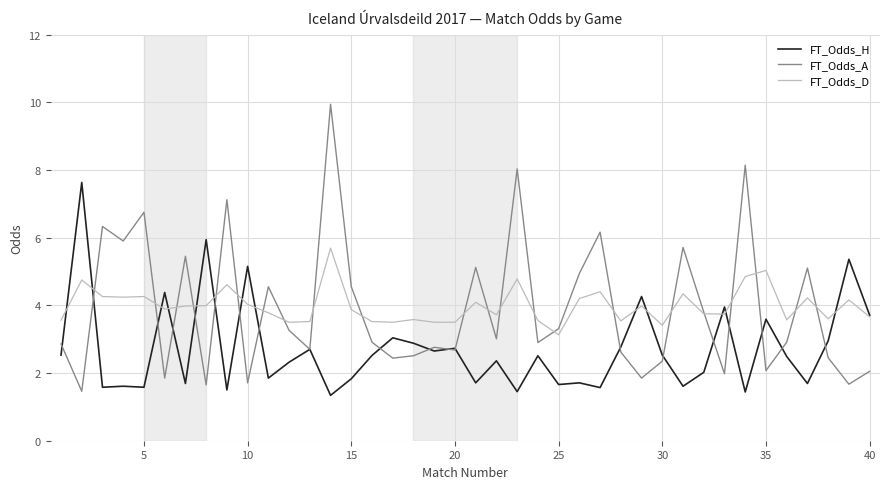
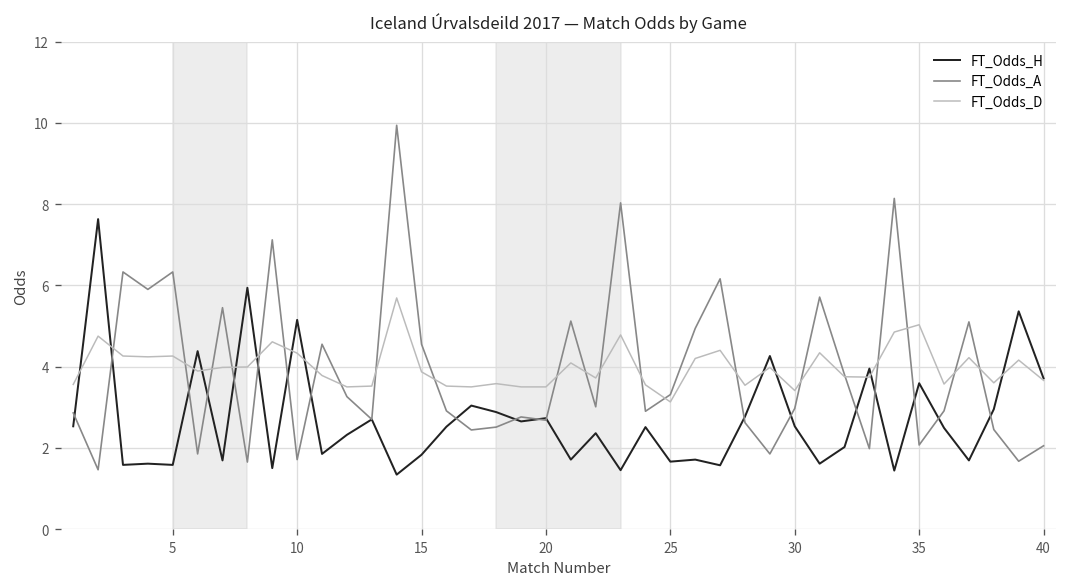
  {
    "FT_Odds_H": {
      "5": 1.6,
      "10": 5.2,
      "15": 1.8,
      "25": 1.7,
      "30": 2.5,
      "35": 3.6
    },
    "FT_Odds_A": {
-     "5": 6.8,
+     "5": 6.3,
      "10": 1.7,
      "15": 4.6,
      "25": 3.3,
-     "30": 2.4,
+     "30": 3.0,
      "35": 2.1,
      "40": 2.1
    },
    "FT_Odds_D": {
      "5": 4.3,
-     "10": 4.0,
+     "10": 4.3,
      "15": 3.9,
      "20": 3.5,
      "25": 3.1,
      "30": 3.4,
      "35": 5.0
    }
  }
